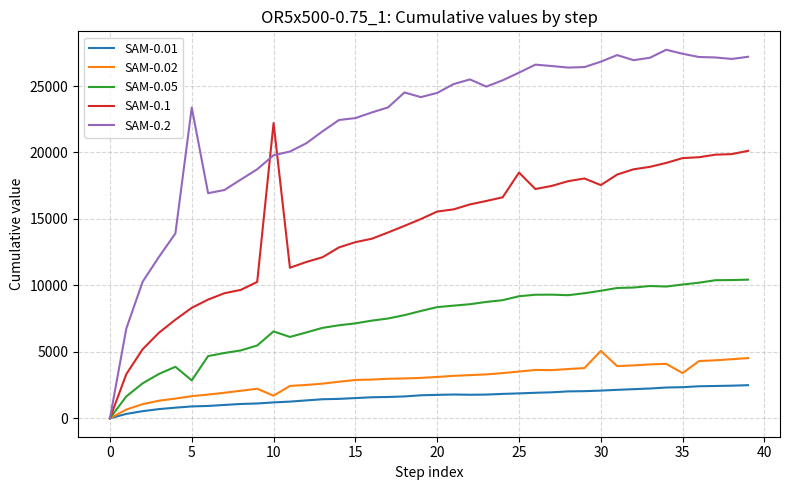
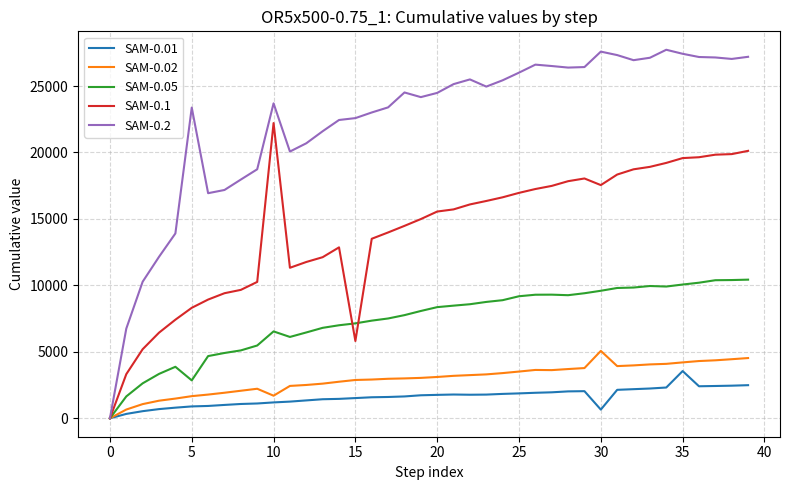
  {
    "SAM-0.01": {
      "5": 900,
      "10": 1200,
      "15": 1500,
      "20": 1800,
      "25": 1900,
-     "30": 2100,
-     "35": 2300
+     "30": 700,
+     "35": 3600
    },
    "SAM-0.02": {
      "5": 1700,
      "10": 1700,
      "15": 2900,
      "20": 3100,
      "25": 3500,
      "30": 5100,
-     "35": 3400
+     "35": 4200
    },
    "SAM-0.05": {
      "5": 2900,
      "10": 6500,
      "15": 7100,
      "20": 8400,
      "25": 9200,
      "30": 9600,
      "35": 10100
    },
    "SAM-0.1": {
      "5": 8300,
      "10": 22200,
-     "15": 13300,
+     "15": 5800,
      "20": 15600,
-     "25": 18500,
+     "25": 17000,
      "30": 17500,
      "35": 19600
    },
    "SAM-0.2": {
      "5": 23400,
-     "10": 19800,
+     "10": 23700,
      "15": 22600,
      "20": 24500,
      "25": 26000,
-     "30": 26800,
+     "30": 27600,
      "35": 27400
    }
  }
